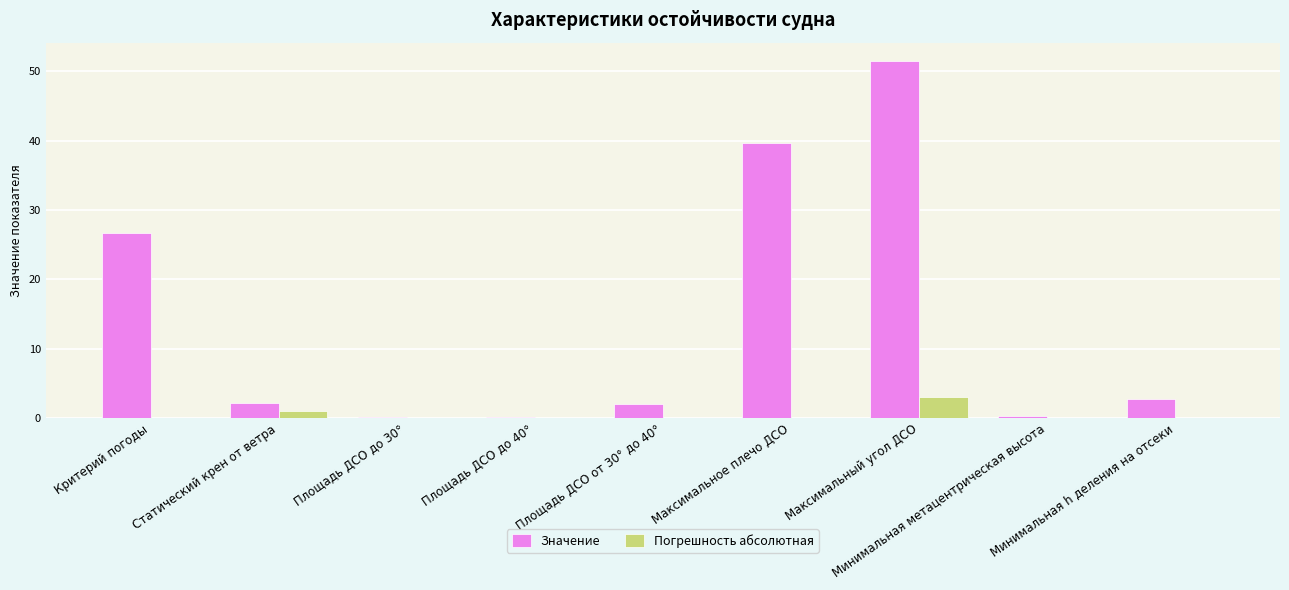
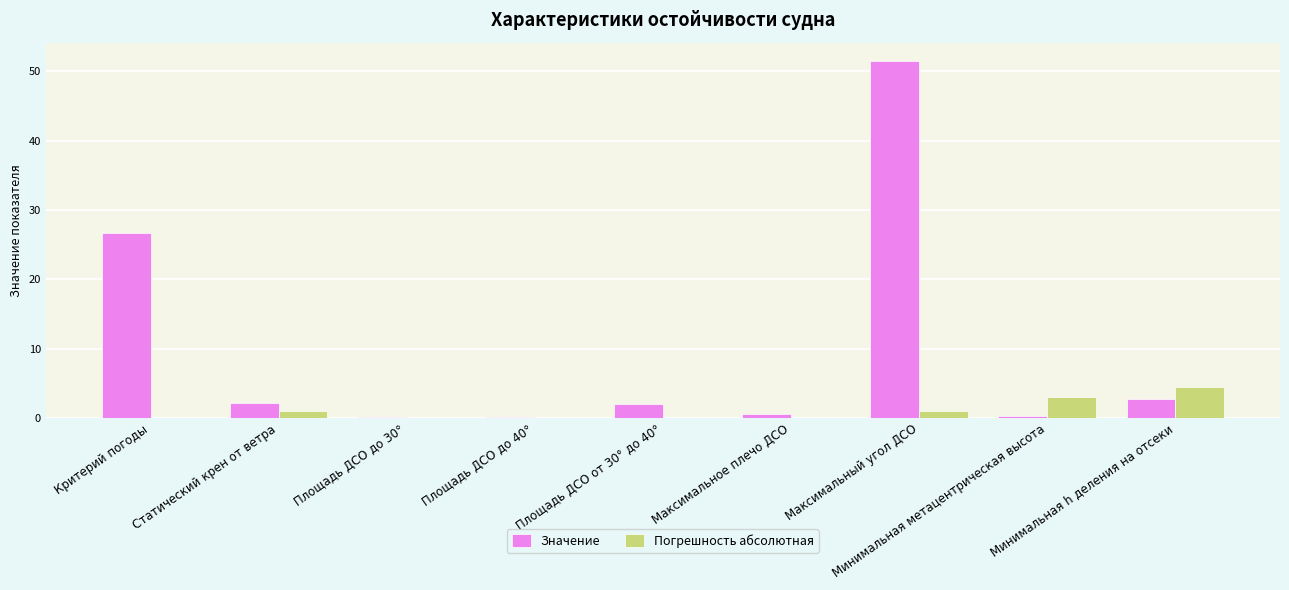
  {
    "Значение": {
      "Критерий погоды": 27,
      "Статический крен от ветра": 2,
      "Площадь ДСО от 30° до 40°": 2,
-     "Максимальное плечо ДСО": 40,
+     "Максимальное плечо ДСО": 1,
      "Максимальный угол ДСО": 52,
      "Минимальная h деления на отсеки": 3
    },
    "Погрешность абсолютная": {
      "Критерий погоды": 0,
      "Статический крен от ветра": 1,
-     "Максимальный угол ДСО": 3,
-     "Минимальная метацентрическая высота": 0,
-     "Минимальная h деления на отсеки": 0
+     "Максимальный угол ДСО": 1,
+     "Минимальная метацентрическая высота": 3,
+     "Минимальная h деления на отсеки": 4
    }
  }
